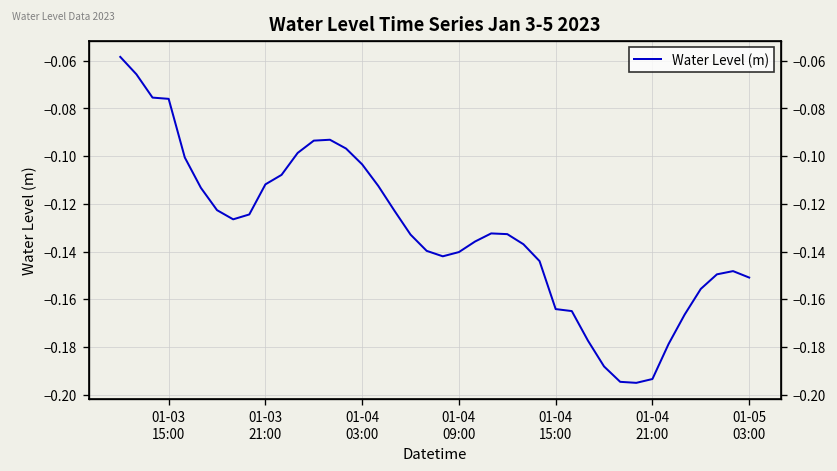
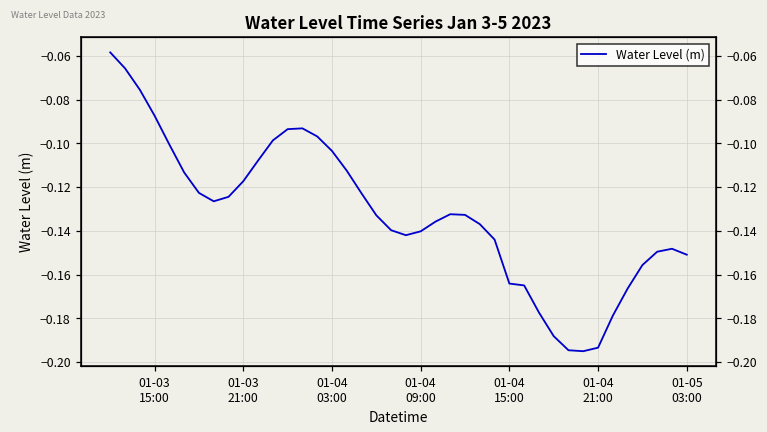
  {
-   "01-03 15:00": -0.076,
-   "01-03 21:00": -0.112,
+   "01-03 15:00": -0.087,
+   "01-03 21:00": -0.117,
    "01-04 03:00": -0.103,
    "01-04 09:00": -0.140,
    "01-04 15:00": -0.164,
    "01-04 21:00": -0.193,
    "01-05 03:00": -0.151
  }
